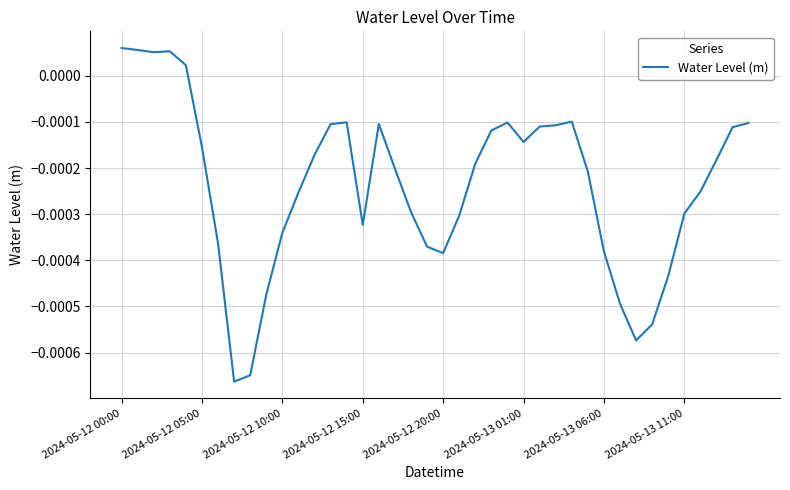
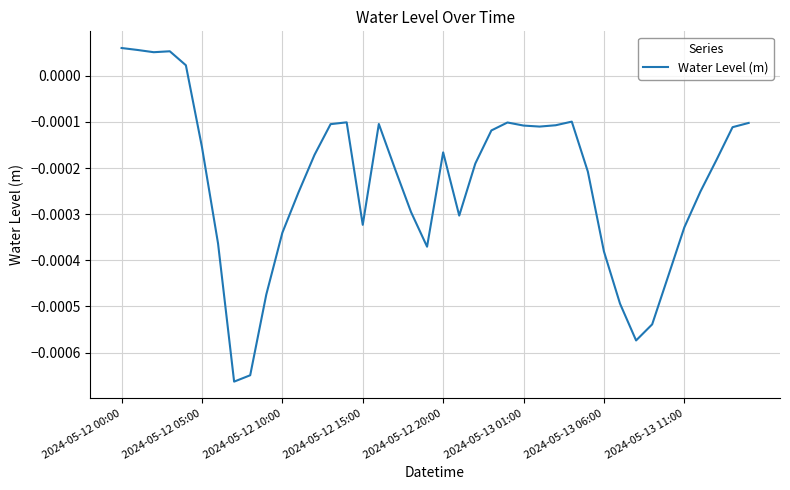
  {
    "2024-05-12 00:00": 0.00006,
    "2024-05-12 05:00": -0.00015,
    "2024-05-12 10:00": -0.00034,
    "2024-05-12 15:00": -0.00032,
-   "2024-05-12 20:00": -0.00038,
-   "2024-05-13 01:00": -0.00014,
+   "2024-05-12 20:00": -0.00017,
+   "2024-05-13 01:00": -0.00011,
    "2024-05-13 06:00": -0.00038,
-   "2024-05-13 11:00": -0.00030
+   "2024-05-13 11:00": -0.00033
  }
